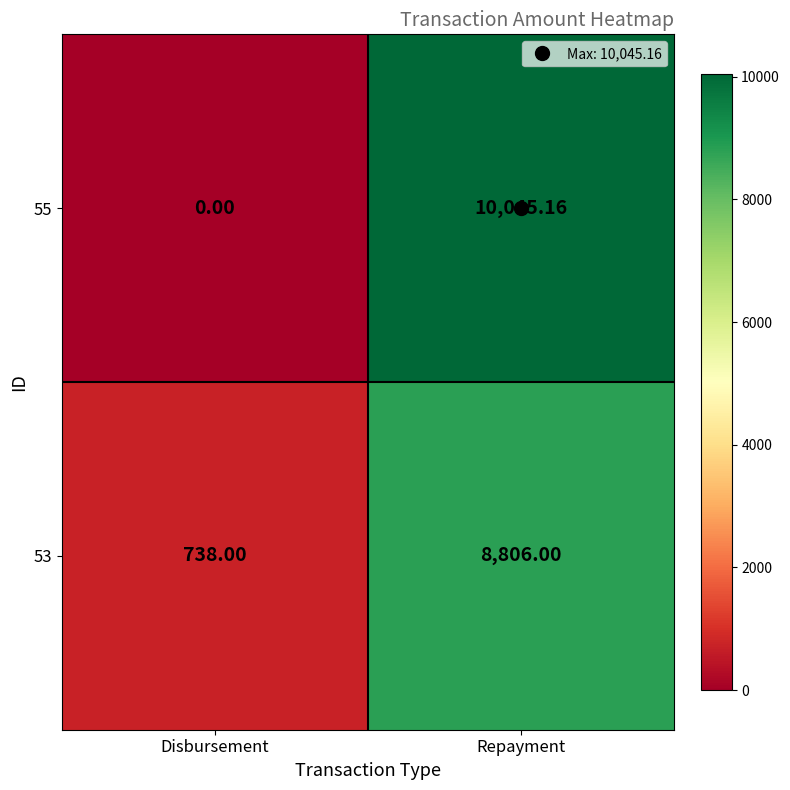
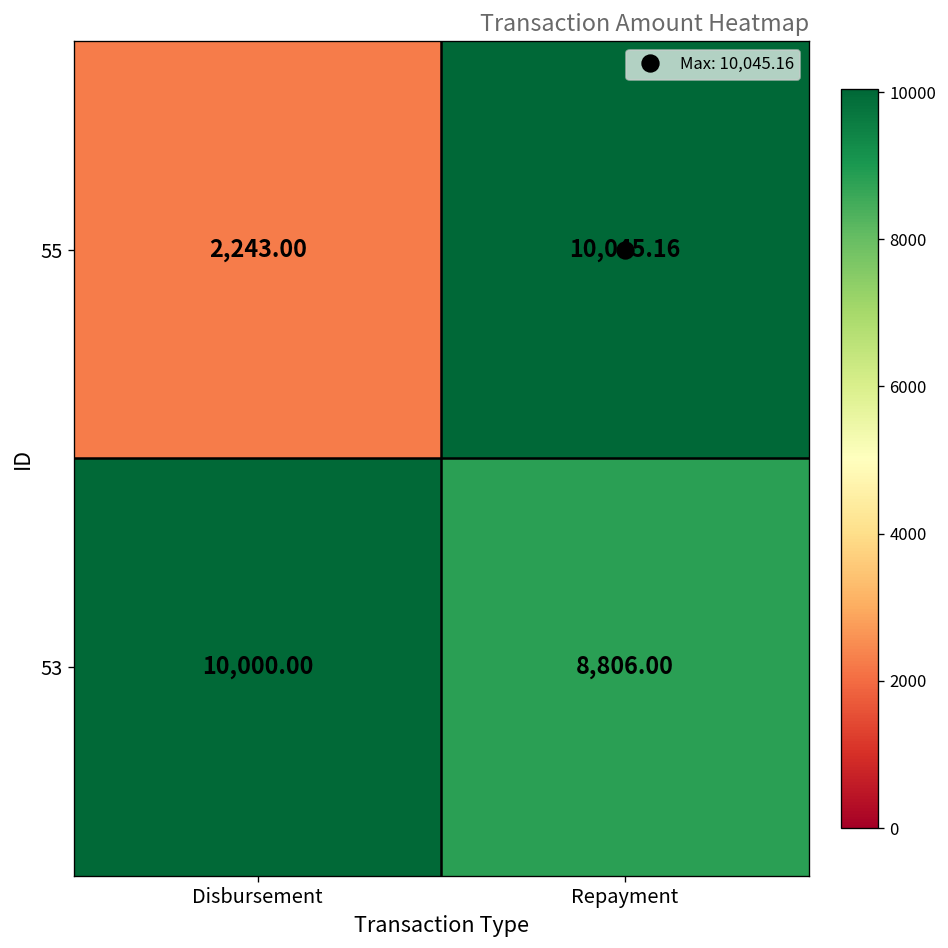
  {
    "55": {
-     "Disbursement": "0.00"
+     "Disbursement": "2,243.00"
    },
    "53": {
-     "Disbursement": "738.00",
+     "Disbursement": "10,000.00",
      "Repayment": "8,806.00"
    }
  }
